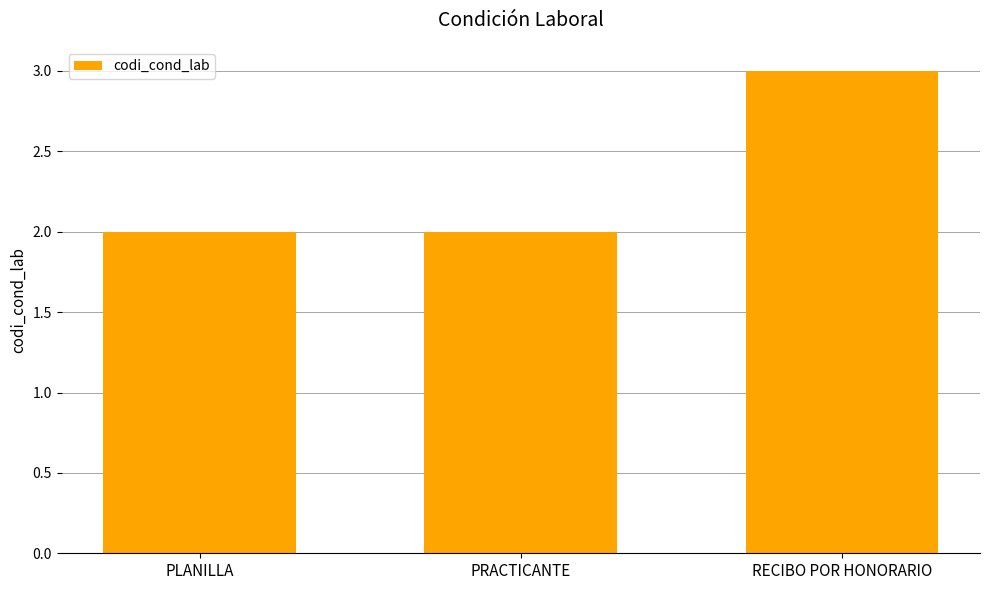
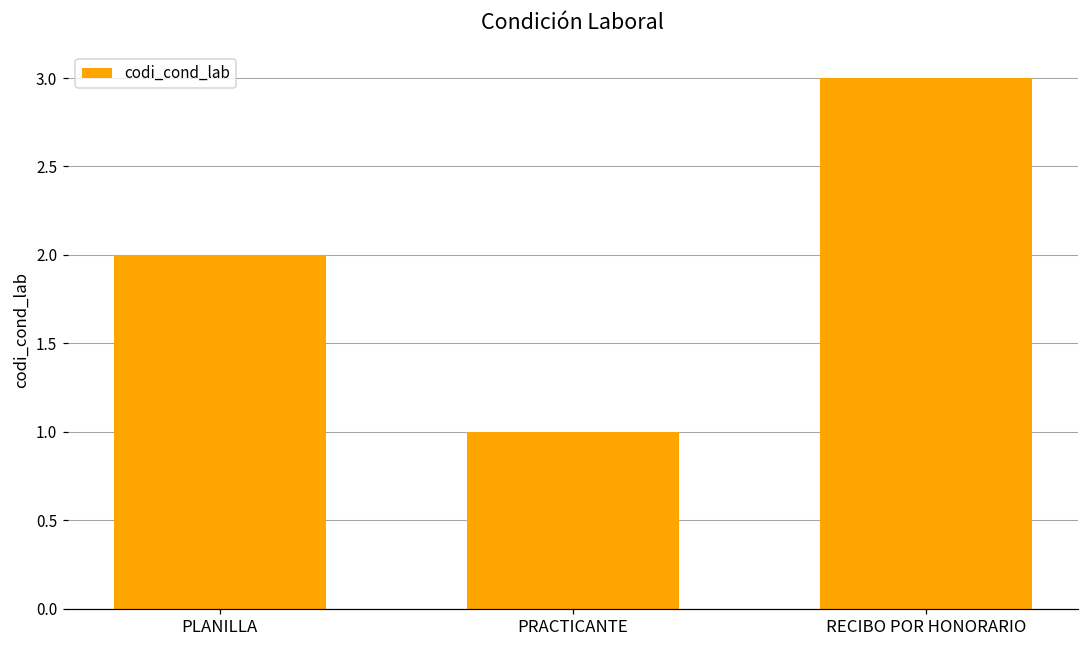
  {
    "PLANILLA": 2,
-   "PRACTICANTE": 2,
+   "PRACTICANTE": 1,
    "RECIBO POR HONORARIO": 3
  }
